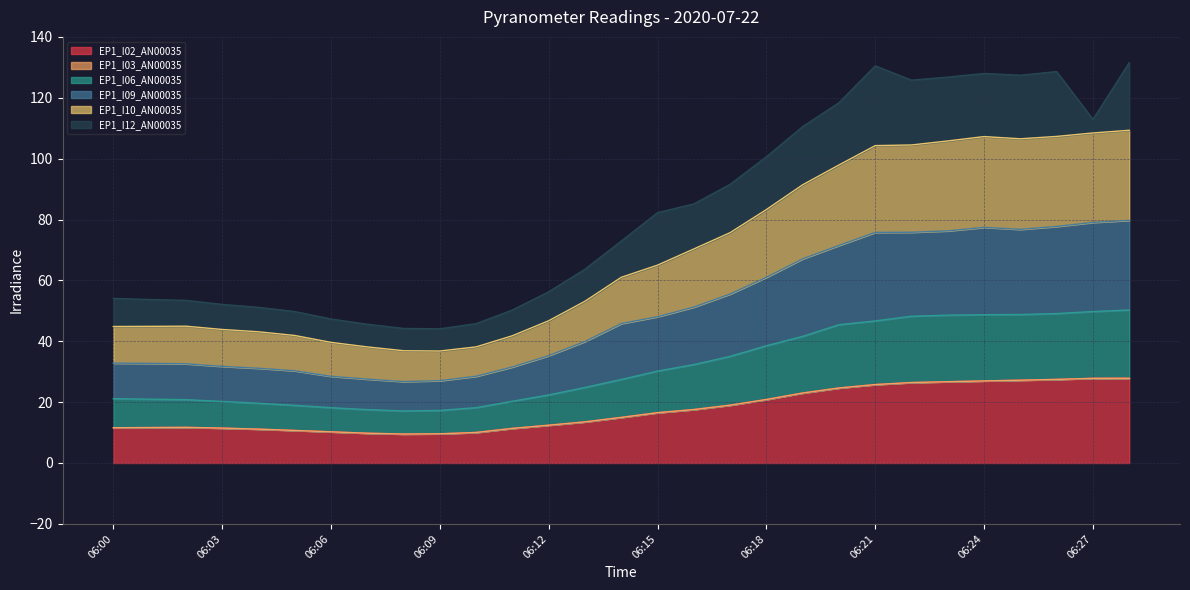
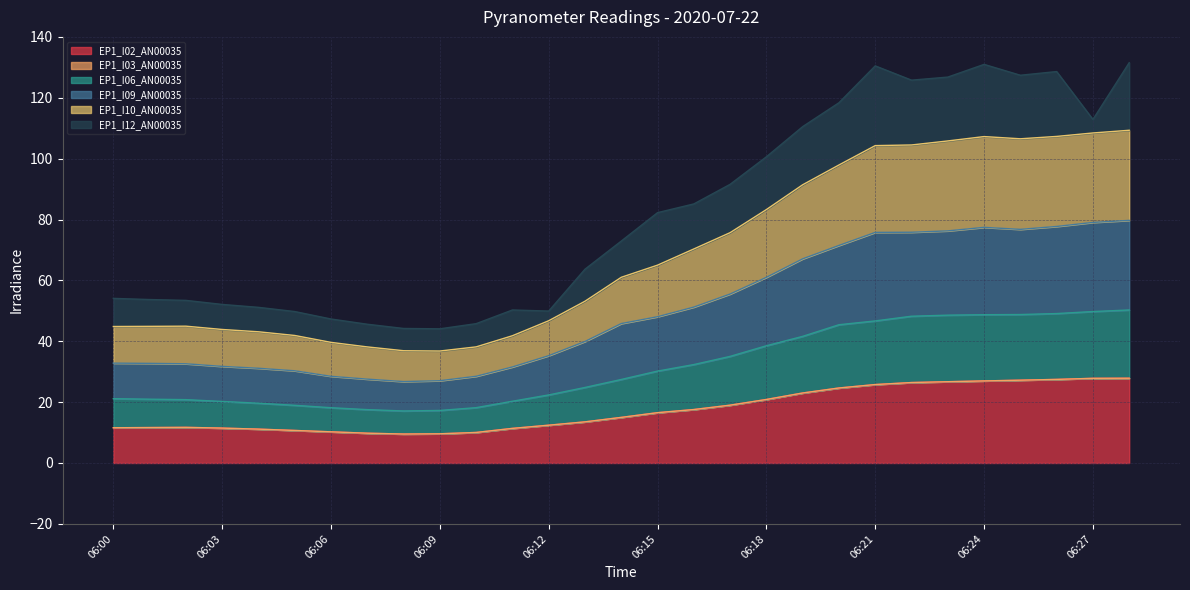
  {
    "EP1_I12_AN00035": {
      "06:00": 9,
      "06:03": 8,
      "06:06": 8,
      "06:09": 7,
-     "06:12": 10,
+     "06:12": 3,
      "06:15": 17,
      "06:18": 17,
      "06:21": 26,
-     "06:24": 21,
+     "06:24": 24,
      "06:27": 4
    }
  }
